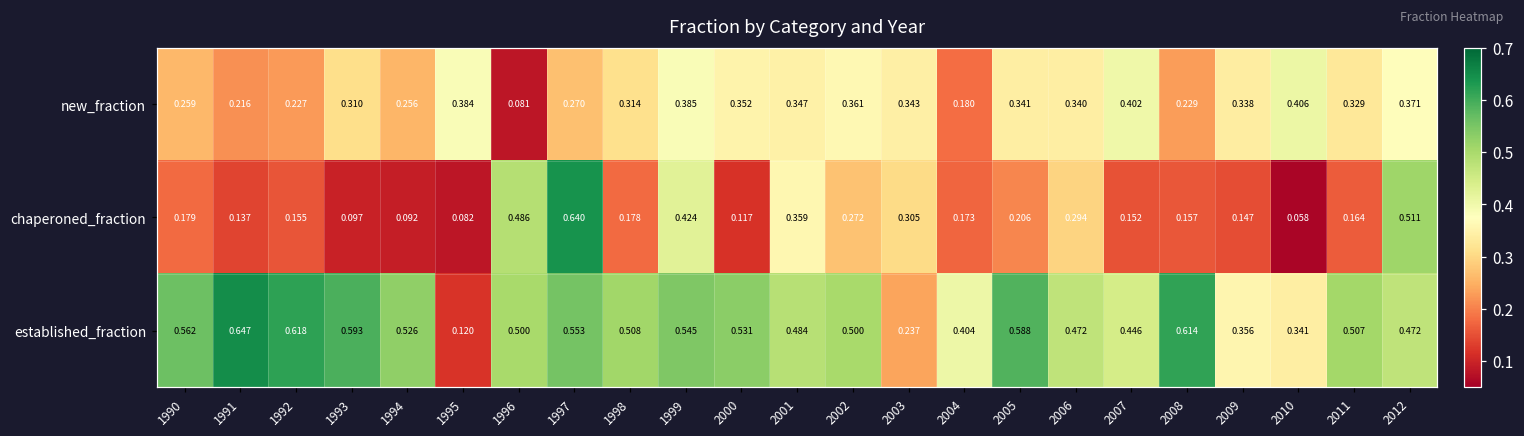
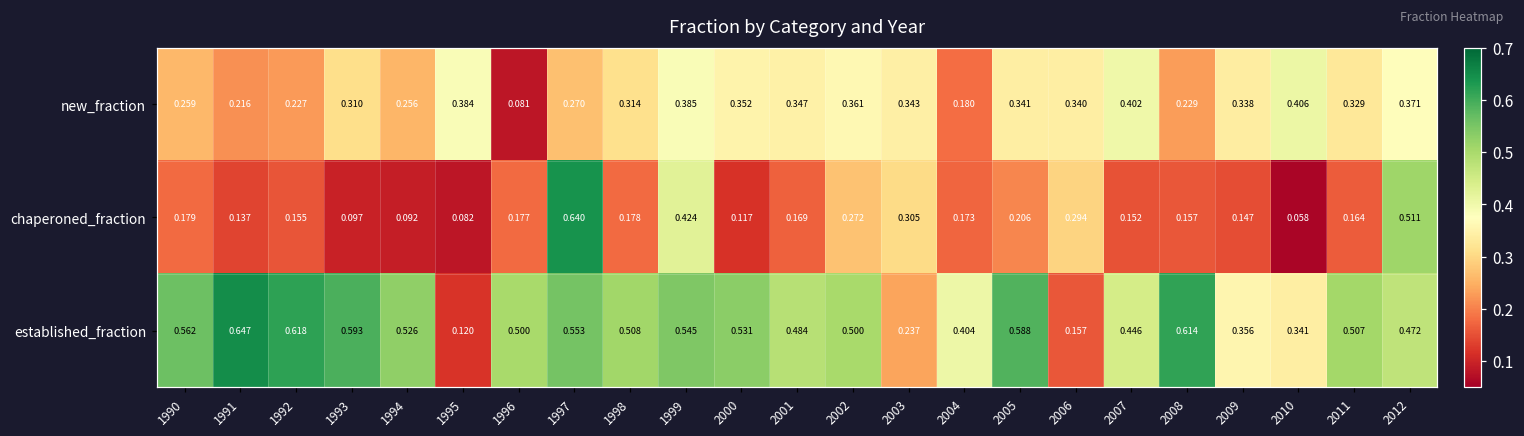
  {
    "new_fraction": {
      "1990": 0.259,
      "1991": 0.216,
      "1992": 0.227,
      "1993": 0.310,
      "1994": 0.256,
      "1995": 0.384,
      "1996": 0.081,
      "1997": 0.270,
      "1998": 0.314,
      "1999": 0.385,
      "2000": 0.352,
      "2001": 0.347,
      "2002": 0.361,
      "2003": 0.343,
      "2004": 0.180,
      "2005": 0.341,
      "2006": 0.340,
      "2007": 0.402,
      "2008": 0.229,
      "2009": 0.338,
      "2010": 0.406,
      "2011": 0.329,
      "2012": 0.371
    },
    "chaperoned_fraction": {
      "1990": 0.179,
      "1991": 0.137,
      "1992": 0.155,
      "1993": 0.097,
      "1994": 0.092,
      "1995": 0.082,
-     "1996": 0.486,
+     "1996": 0.177,
      "1997": 0.640,
      "1998": 0.178,
      "1999": 0.424,
      "2000": 0.117,
-     "2001": 0.359,
+     "2001": 0.169,
      "2002": 0.272,
      "2003": 0.305,
      "2004": 0.173,
      "2005": 0.206,
      "2006": 0.294,
      "2007": 0.152,
      "2008": 0.157,
      "2009": 0.147,
      "2010": 0.058,
      "2011": 0.164,
      "2012": 0.511
    },
    "established_fraction": {
      "1990": 0.562,
      "1991": 0.647,
      "1992": 0.618,
      "1993": 0.593,
      "1994": 0.526,
      "1995": 0.120,
      "1996": 0.500,
      "1997": 0.553,
      "1998": 0.508,
      "1999": 0.545,
      "2000": 0.531,
      "2001": 0.484,
      "2002": 0.500,
      "2003": 0.237,
      "2004": 0.404,
      "2005": 0.588,
-     "2006": 0.472,
+     "2006": 0.157,
      "2007": 0.446,
      "2008": 0.614,
      "2009": 0.356,
      "2010": 0.341,
      "2011": 0.507,
      "2012": 0.472
    }
  }
